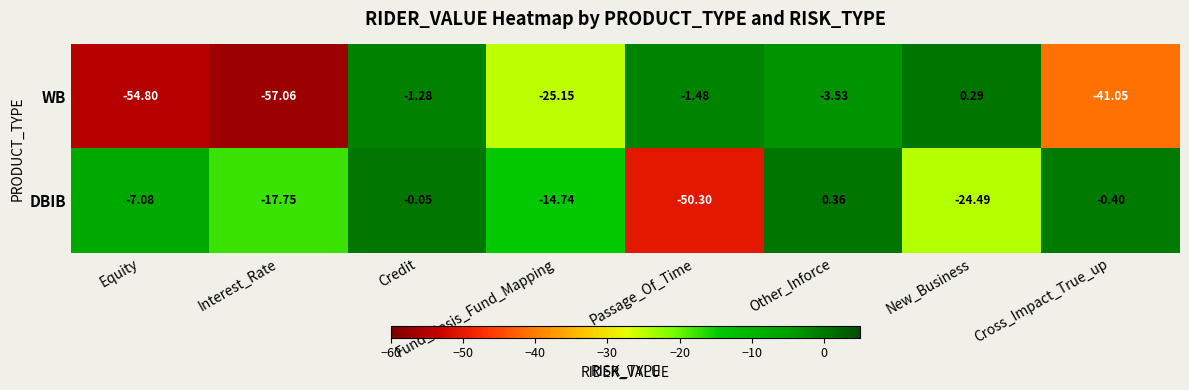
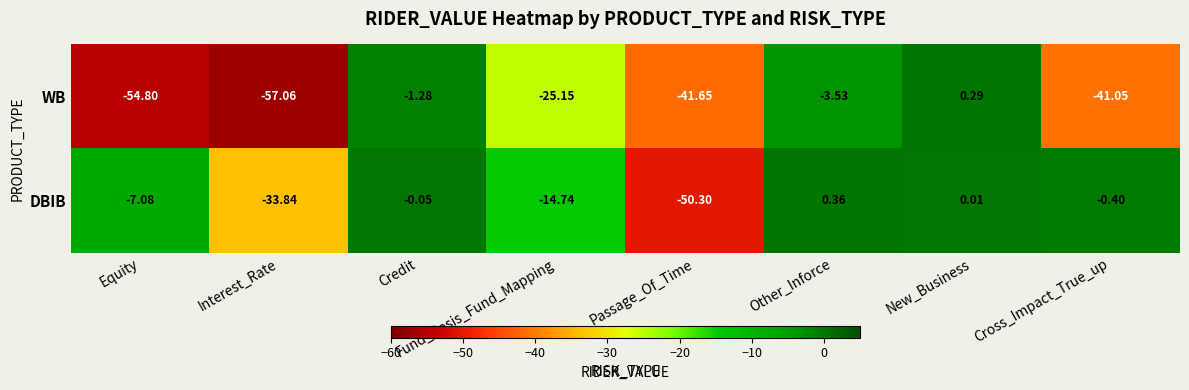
  {
    "WB": {
      "Equity": -54.80,
      "Interest_Rate": -57.06,
      "Credit": -1.28,
      "Fund_Basis_Fund_Mapping": -25.15,
-     "Passage_Of_Time": -1.48,
+     "Passage_Of_Time": -41.65,
      "Other_Inforce": -3.53,
      "New_Business": 0.29,
      "Cross_Impact_True_up": -41.05
    },
    "DBIB": {
      "Equity": -7.08,
-     "Interest_Rate": -17.75,
+     "Interest_Rate": -33.84,
      "Credit": -0.05,
      "Fund_Basis_Fund_Mapping": -14.74,
      "Passage_Of_Time": -50.30,
      "Other_Inforce": 0.36,
-     "New_Business": -24.49,
+     "New_Business": 0.01,
      "Cross_Impact_True_up": -0.40
    }
  }
